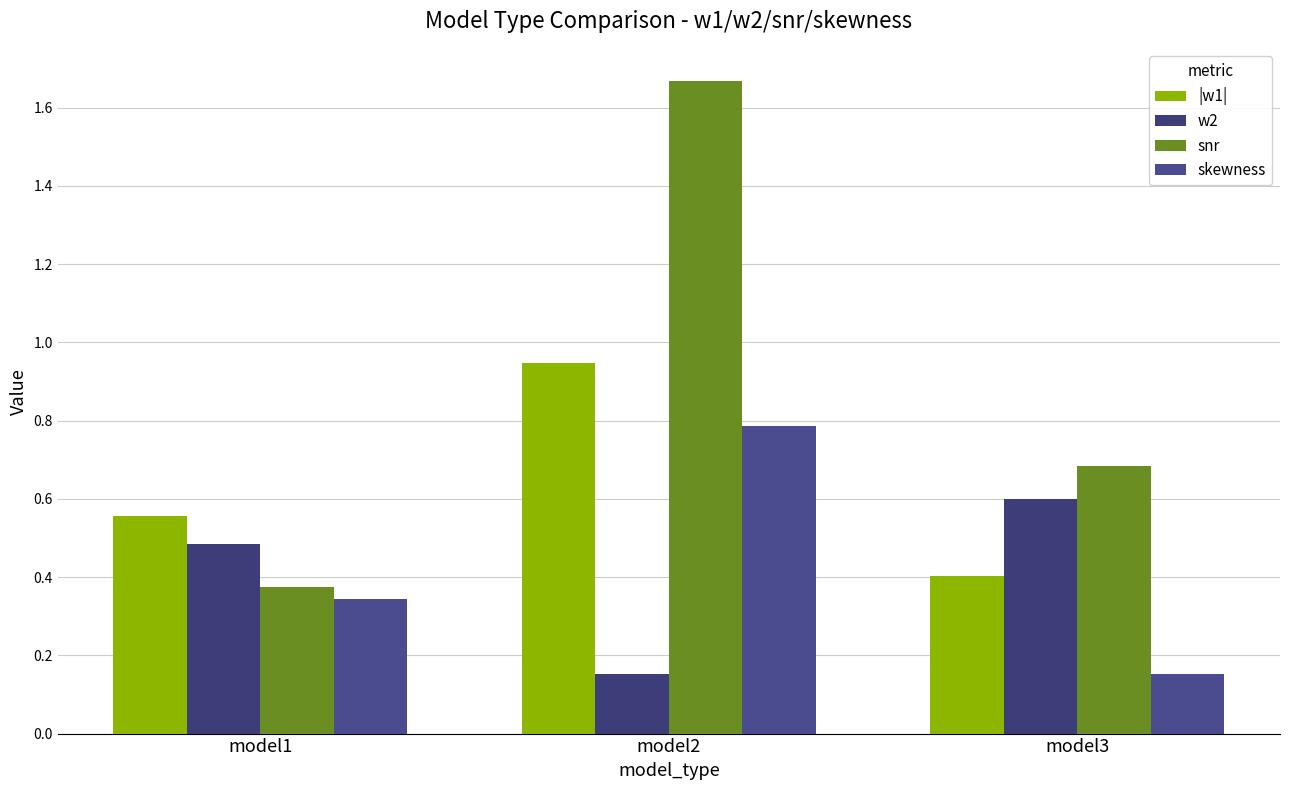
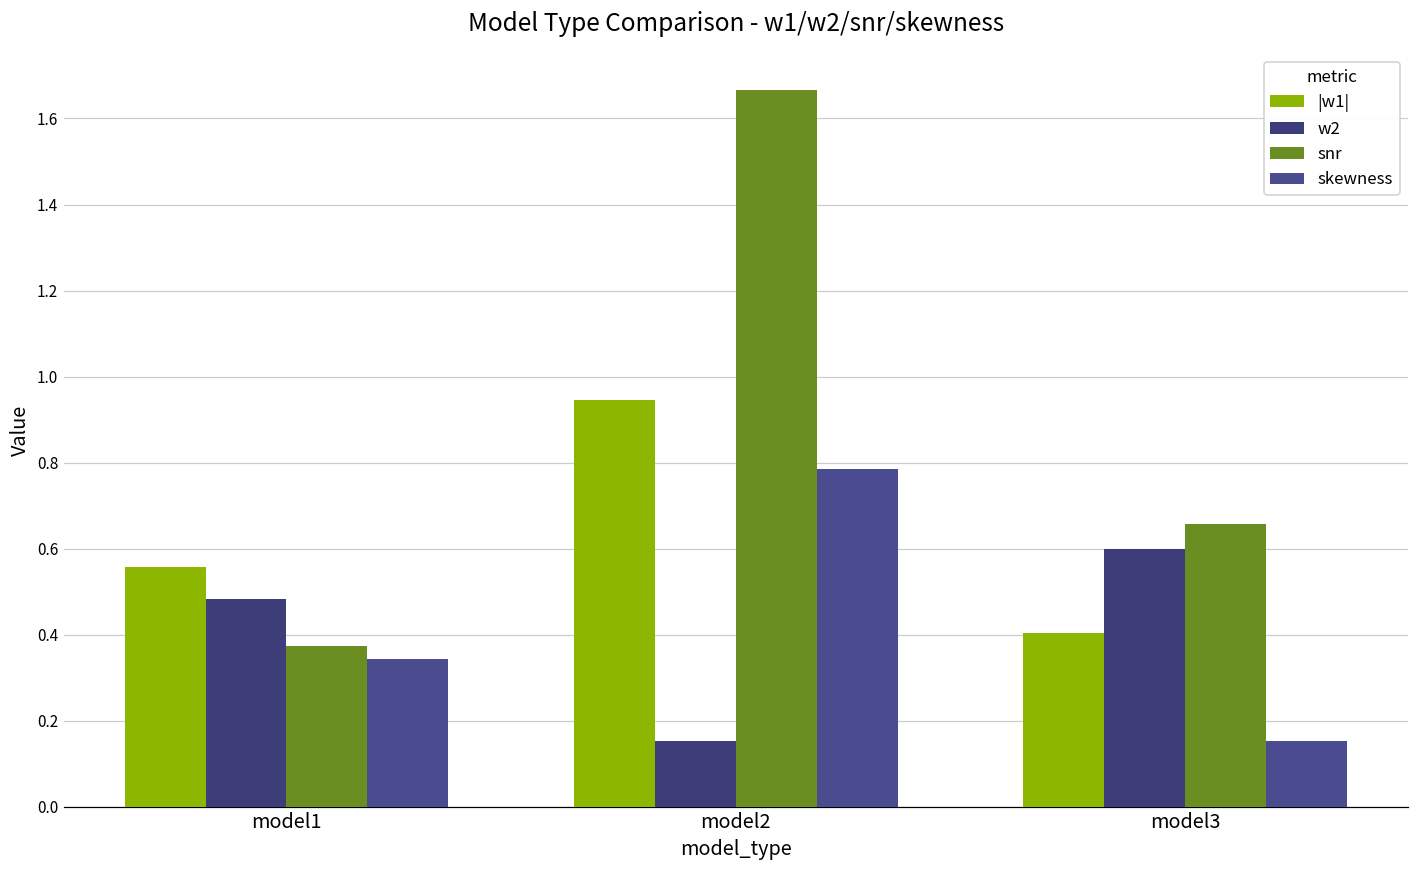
  {
    "|w1|": {
      "model1": 0.56,
      "model2": 0.95,
      "model3": 0.40
    },
    "snr": {
      "model1": 0.37,
      "model2": 1.67,
-     "model3": 0.68
+     "model3": 0.66
    }
  }
